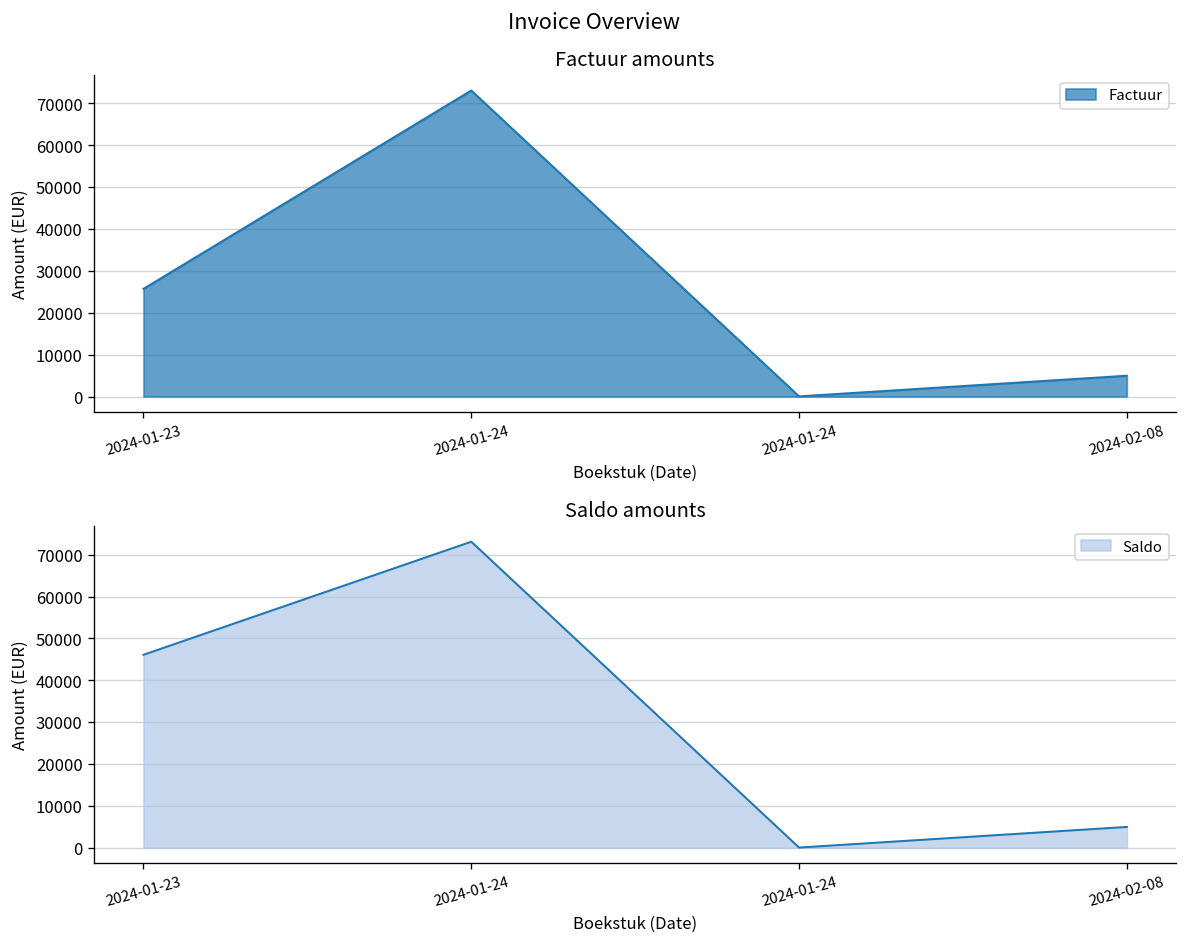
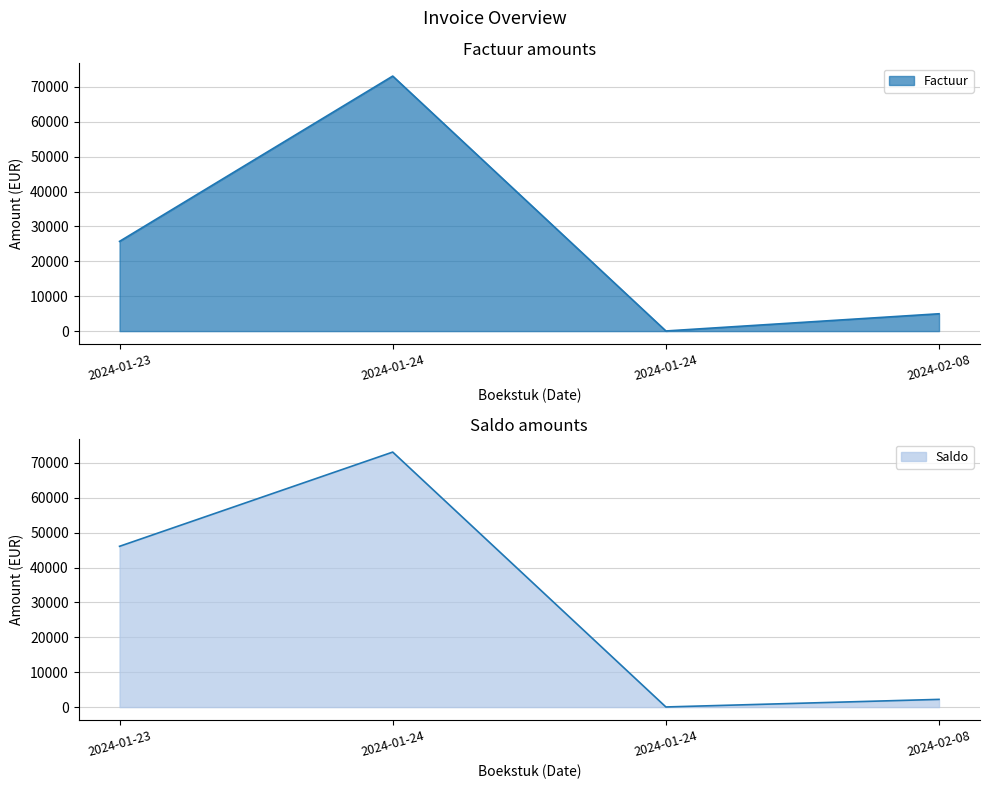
  {
    "Factuur amounts": {
      "2024-01-23": 26000,
      "2024-02-08": 5000
    },
    "Saldo amounts": {
      "2024-01-23": 46000,
-     "2024-02-08": 5000
+     "2024-02-08": 2000
    }
  }
